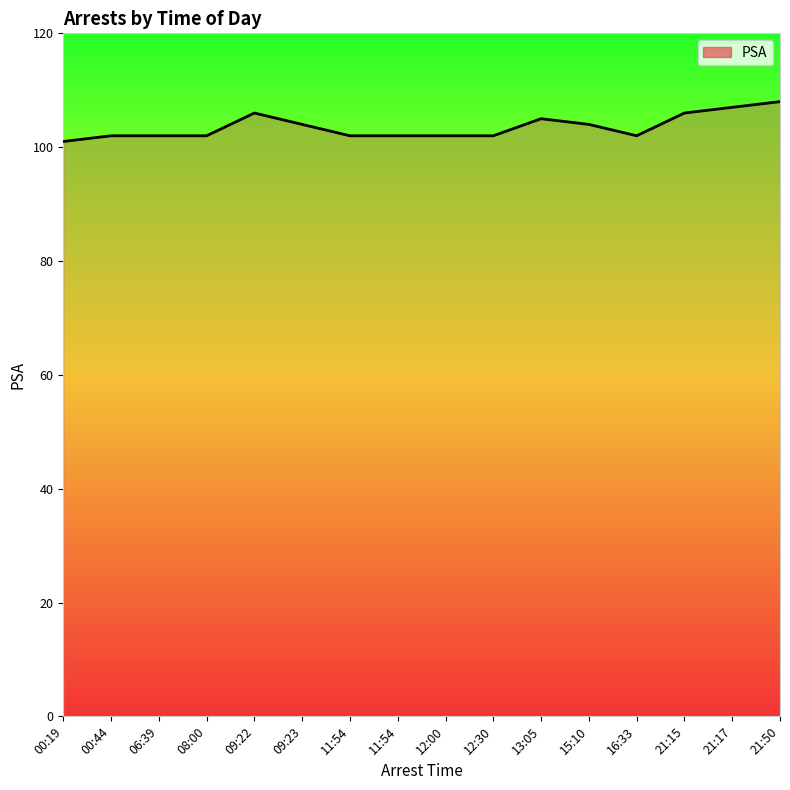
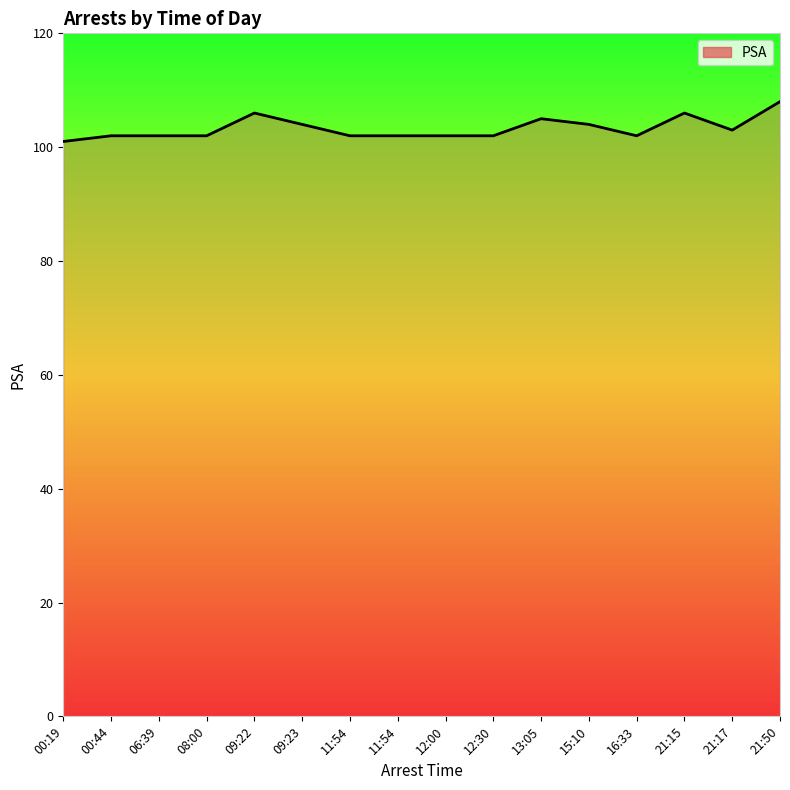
  {
    "00:19": 101,
    "00:44": 102,
    "06:39": 102,
    "08:00": 102,
    "09:22": 106,
    "09:23": 104,
    "12:00": 102,
    "12:30": 102,
    "13:05": 105,
    "15:10": 104,
    "16:33": 102,
    "21:15": 106,
-   "21:17": 107,
+   "21:17": 103,
    "21:50": 108
  }
